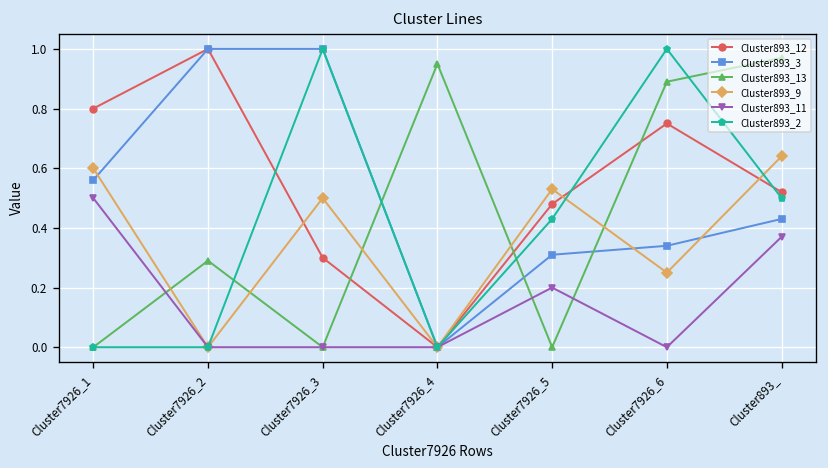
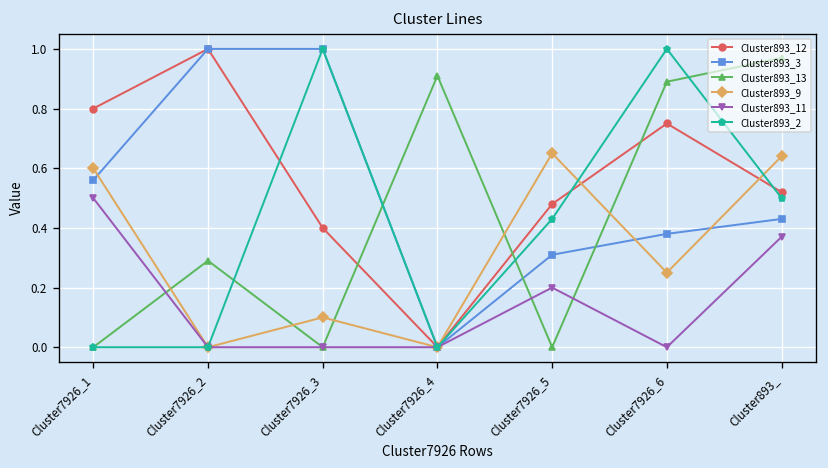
  {
    "Cluster893_12": {
      "Cluster7926_1": 0.8,
-     "Cluster7926_3": 0.3,
+     "Cluster7926_3": 0.4,
      "Cluster7926_5": 0.48,
      "Cluster7926_6": 0.75,
      "Cluster893_": 0.52
    },
    "Cluster893_3": {
      "Cluster7926_1": 0.56,
      "Cluster7926_5": 0.31,
-     "Cluster7926_6": 0.34,
+     "Cluster7926_6": 0.38,
      "Cluster893_": 0.43
    },
    "Cluster893_13": {
      "Cluster7926_2": 0.29,
-     "Cluster7926_4": 0.95,
+     "Cluster7926_4": 0.91,
      "Cluster7926_5": 0.00,
      "Cluster7926_6": 0.89
    },
    "Cluster893_9": {
      "Cluster7926_1": 0.60,
-     "Cluster7926_3": 0.5,
-     "Cluster7926_5": 0.53,
+     "Cluster7926_3": 0.1,
+     "Cluster7926_5": 0.65,
      "Cluster7926_6": 0.25,
      "Cluster893_": 0.64
    },
    "Cluster893_11": {
      "Cluster7926_1": 0.50,
      "Cluster7926_5": 0.20,
      "Cluster7926_6": 0.00,
      "Cluster893_": 0.37
    },
    "Cluster893_2": {
      "Cluster7926_5": 0.43,
      "Cluster7926_6": 1.00,
      "Cluster893_": 0.50
    }
  }
